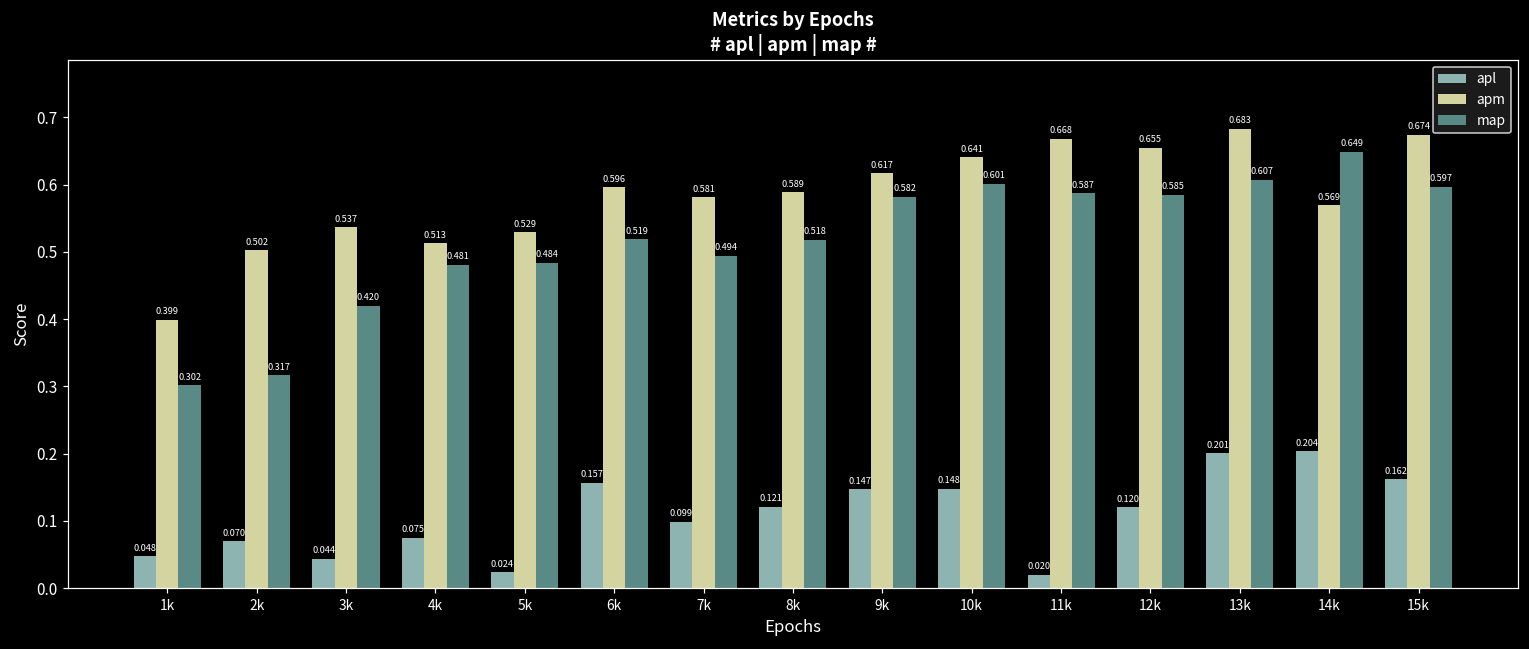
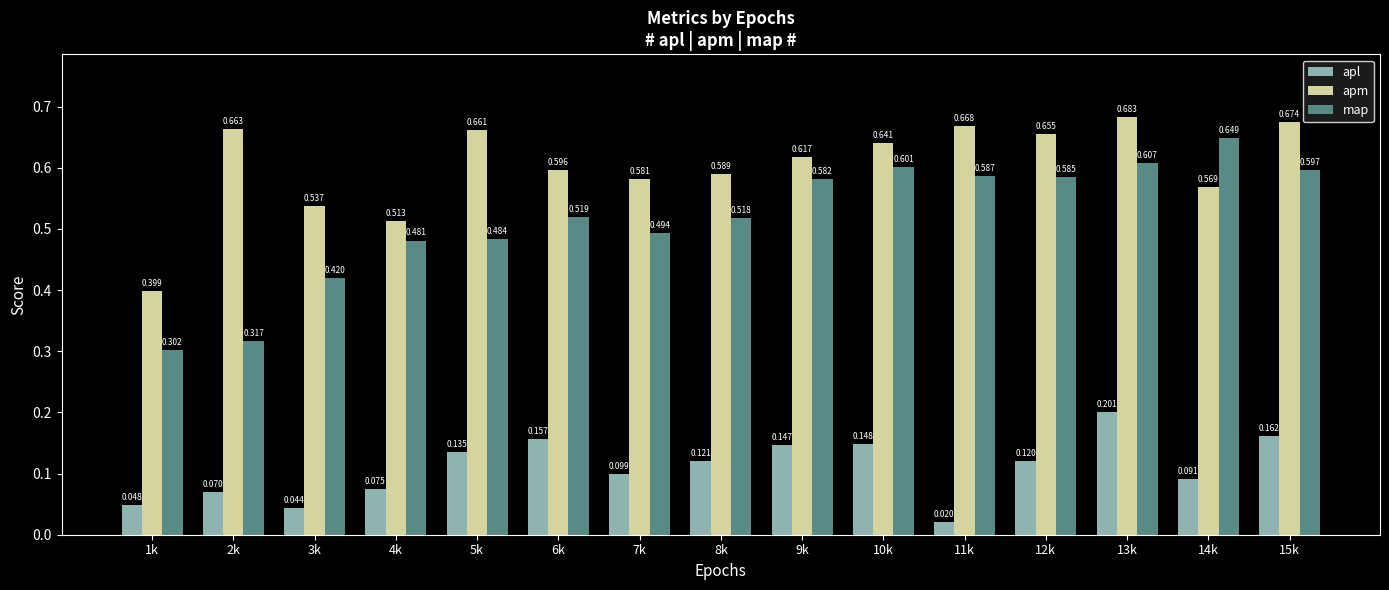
  {
    "apl": {
      "1k": 0.048,
      "2k": 0.070,
      "3k": 0.044,
      "4k": 0.075,
-     "5k": 0.024,
+     "5k": 0.135,
      "6k": 0.157,
      "7k": 0.099,
      "8k": 0.121,
      "9k": 0.147,
      "10k": 0.148,
      "11k": 0.020,
      "12k": 0.120,
      "13k": 0.201,
-     "14k": 0.204,
+     "14k": 0.091,
      "15k": 0.162
    },
    "apm": {
      "1k": 0.399,
-     "2k": 0.502,
+     "2k": 0.663,
      "3k": 0.537,
      "4k": 0.513,
-     "5k": 0.529,
+     "5k": 0.661,
      "6k": 0.596,
      "7k": 0.581,
      "8k": 0.589,
      "9k": 0.617,
      "10k": 0.641,
      "11k": 0.668,
      "12k": 0.655,
      "13k": 0.683,
      "14k": 0.569,
      "15k": 0.674
    },
    "map": {
      "1k": 0.302,
      "2k": 0.317,
      "3k": 0.420,
      "4k": 0.481,
      "5k": 0.484,
      "6k": 0.519,
      "7k": 0.494,
      "8k": 0.518,
      "9k": 0.582,
      "10k": 0.601,
      "11k": 0.587,
      "12k": 0.585,
      "13k": 0.607,
      "14k": 0.649,
      "15k": 0.597
    }
  }
